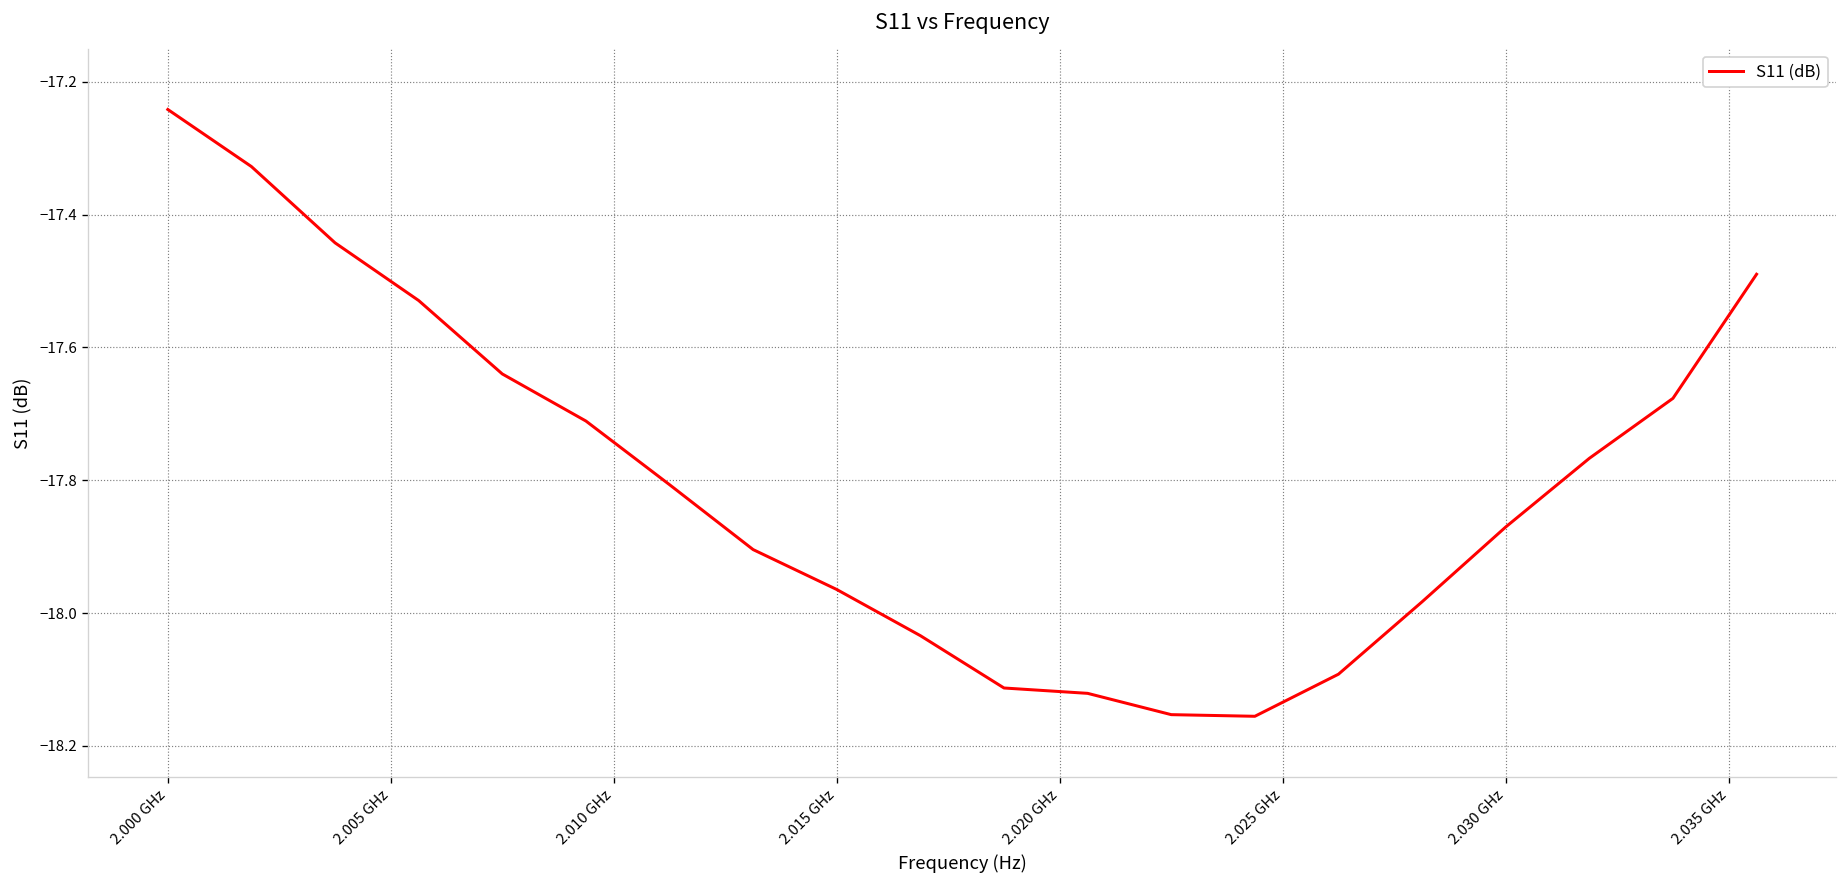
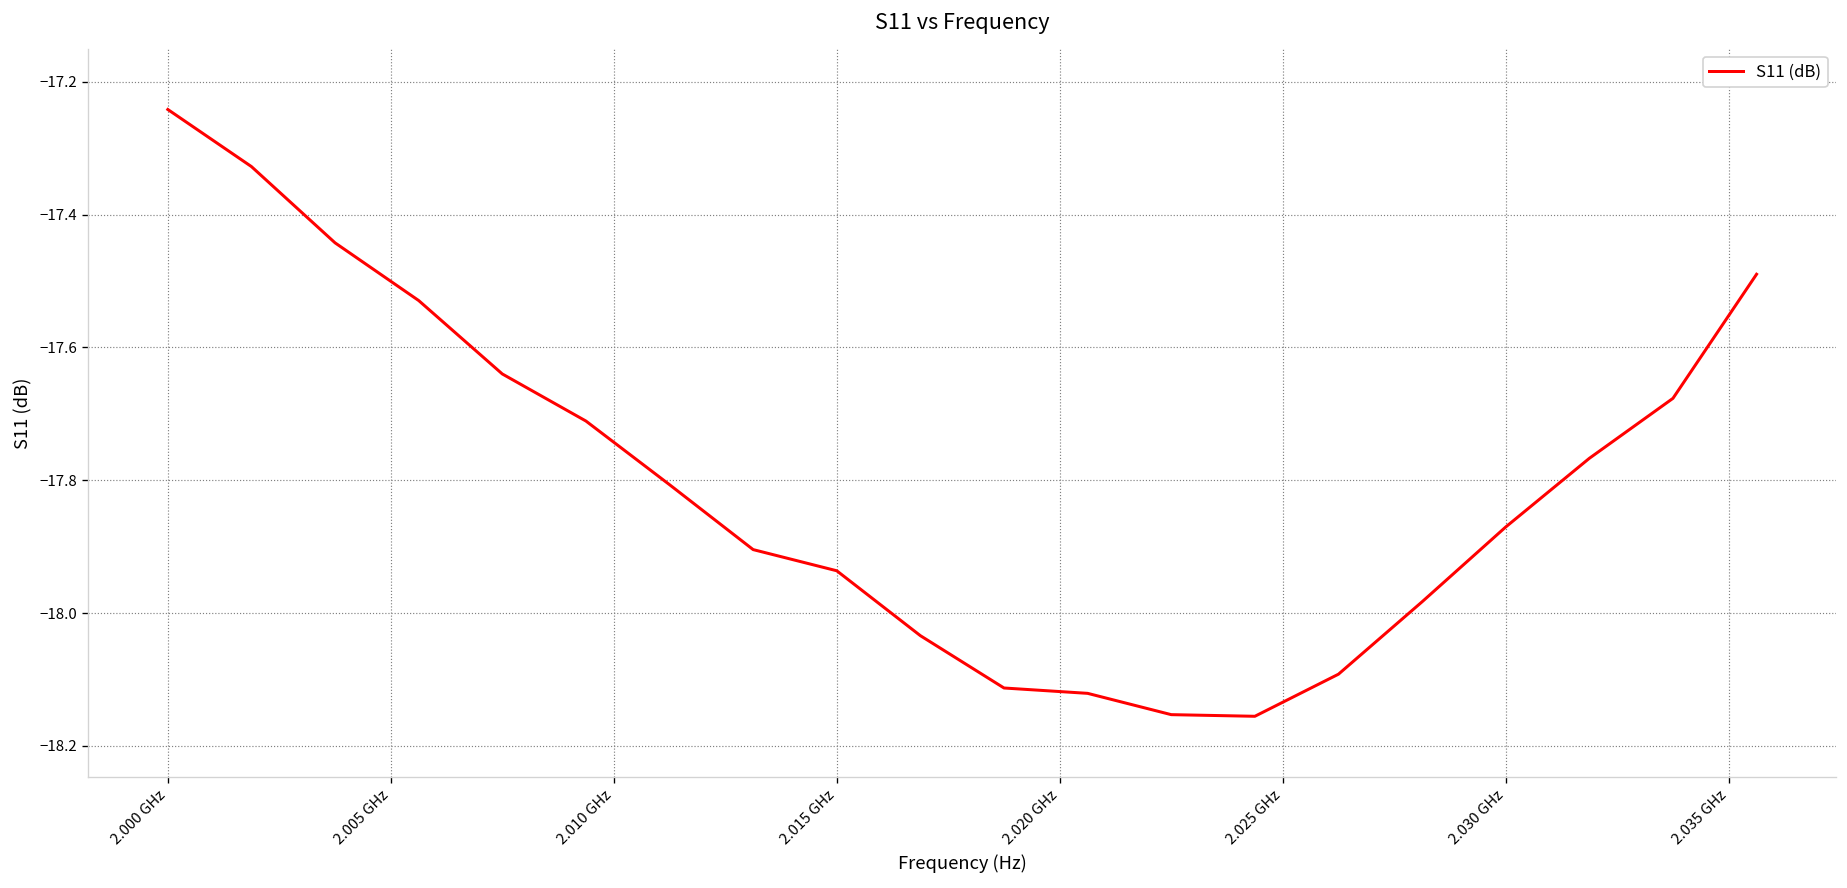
  {
    "2.000 GHz": -17.24,
-   "2.015 GHz": -17.96,
+   "2.015 GHz": -17.94,
    "2.030 GHz": -17.87
  }
